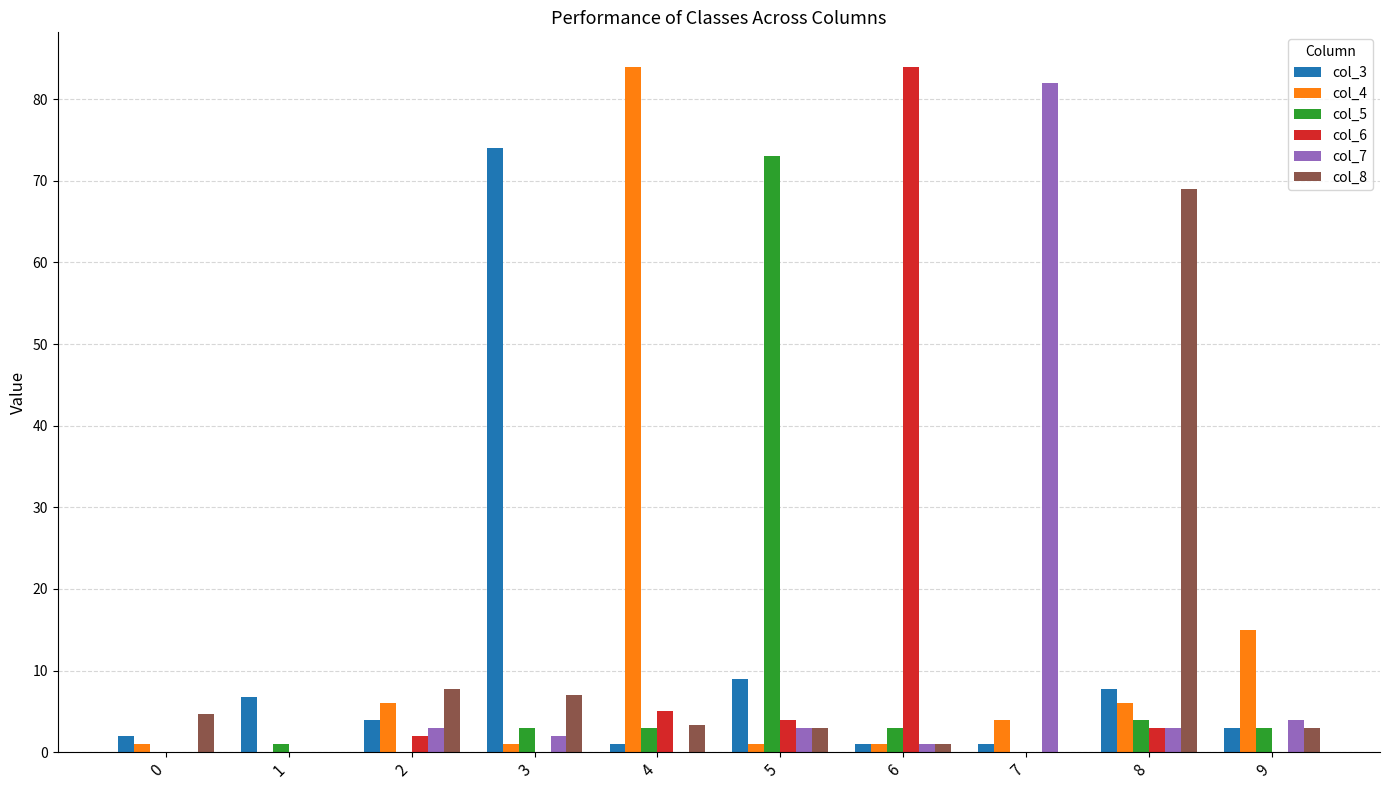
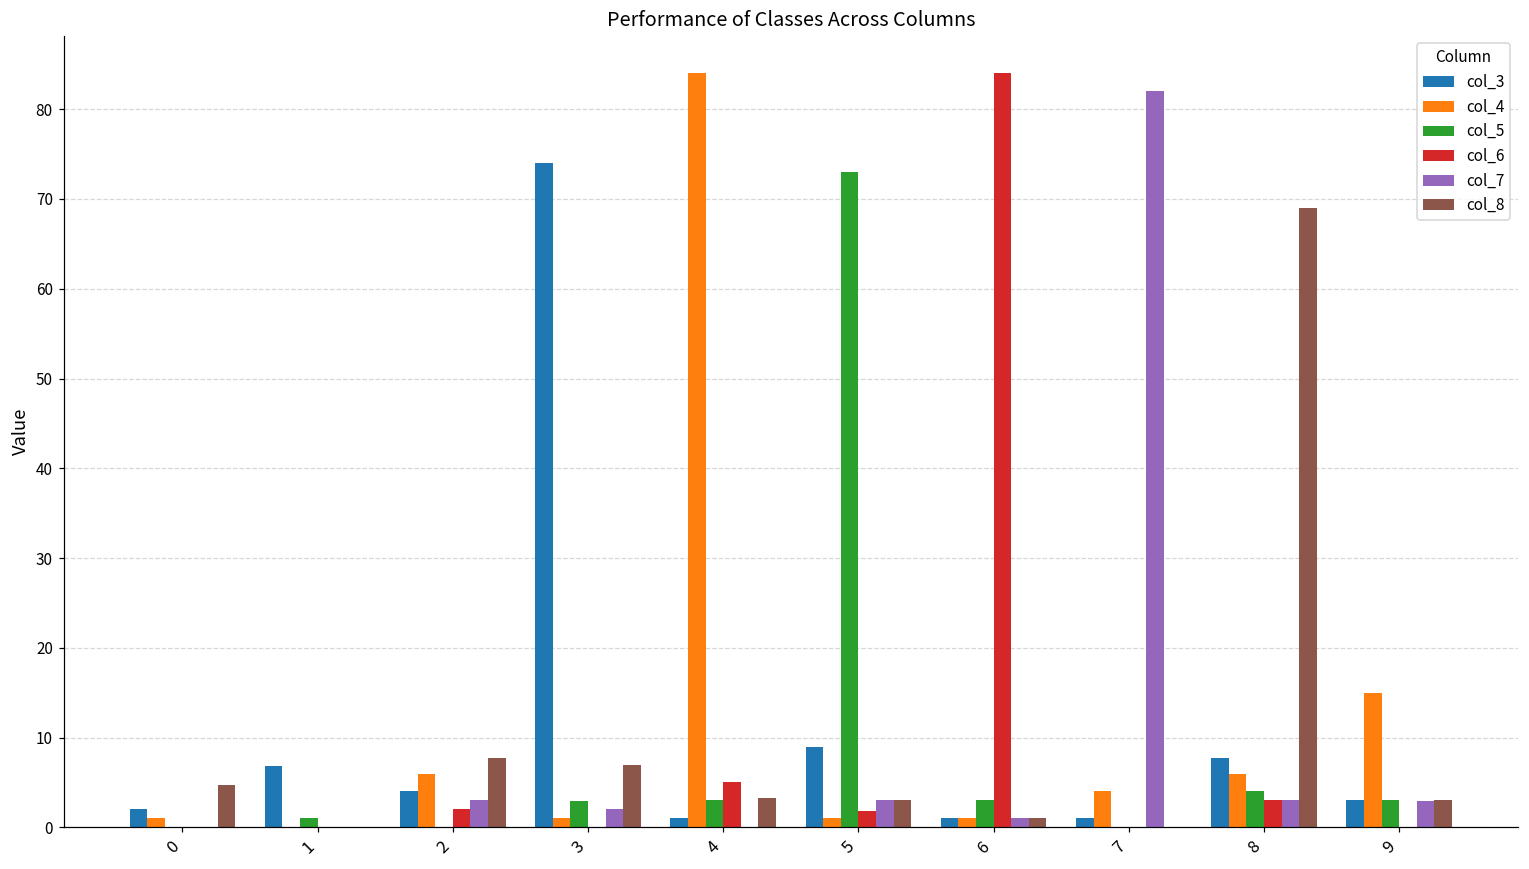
  {
    "col_3": {
      "0": 2,
      "1": 7,
      "2": 4,
      "3": 74,
      "4": 1,
      "5": 9,
      "6": 1,
      "7": 1,
      "8": 8,
      "9": 3
    },
    "col_4": {
      "0": 1,
      "1": 0,
      "2": 6,
      "3": 1,
      "4": 84,
      "5": 1,
      "6": 1,
      "7": 4,
      "8": 6,
      "9": 15
    },
    "col_5": {
      "0": 0,
      "1": 1,
      "2": 0,
      "3": 3,
      "4": 3,
      "5": 73,
      "6": 3,
      "7": 0,
      "8": 4,
      "9": 3
    },
    "col_6": {
      "0": 0,
      "1": 0,
      "2": 2,
      "3": 0,
      "4": 5,
-     "5": 4,
+     "5": 2,
      "6": 84,
      "7": 0,
      "8": 3,
      "9": 0
    },
    "col_7": {
      "0": 0,
      "1": 0,
      "2": 3,
      "3": 2,
      "4": 0,
      "5": 3,
      "6": 1,
      "7": 82,
      "8": 3,
-     "9": 4
+     "9": 3
    },
    "col_8": {
      "0": 5,
      "1": 0,
      "2": 8,
      "3": 7,
      "4": 3,
      "5": 3,
      "6": 1,
      "7": 0,
      "8": 69,
      "9": 3
    }
  }
